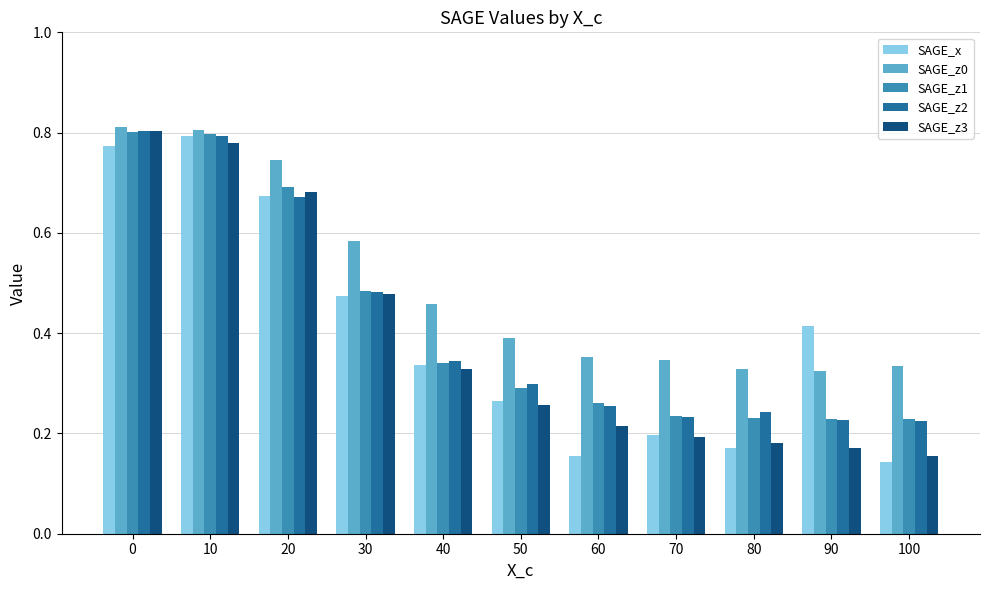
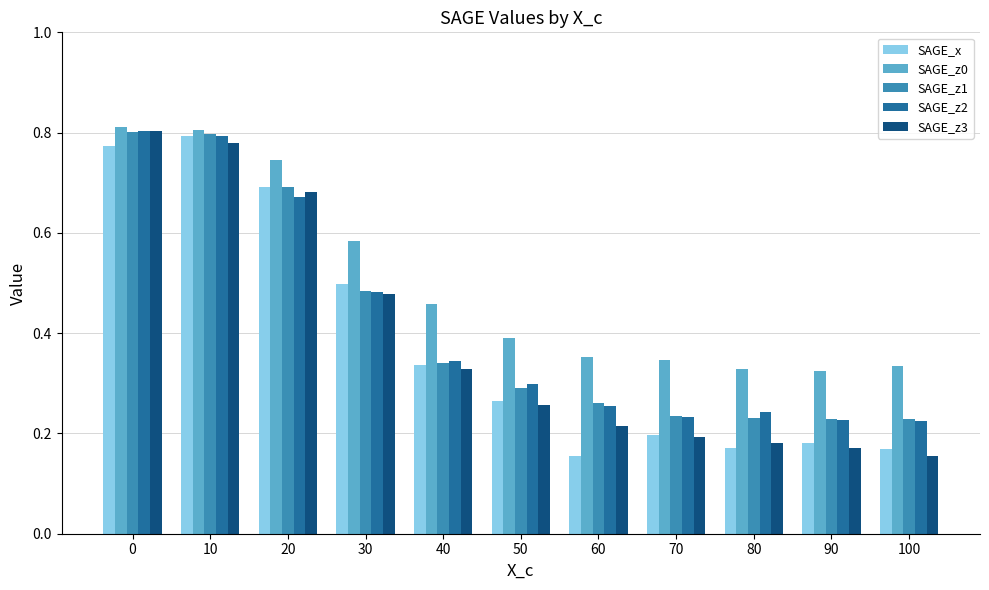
  {
    "SAGE_x": {
      "0": 0.77,
      "10": 0.79,
-     "20": 0.67,
-     "30": 0.47,
+     "20": 0.69,
+     "30": 0.50,
      "40": 0.34,
      "50": 0.26,
      "60": 0.16,
      "70": 0.20,
      "80": 0.17,
-     "90": 0.41,
-     "100": 0.14
+     "90": 0.18,
+     "100": 0.17
    }
  }
